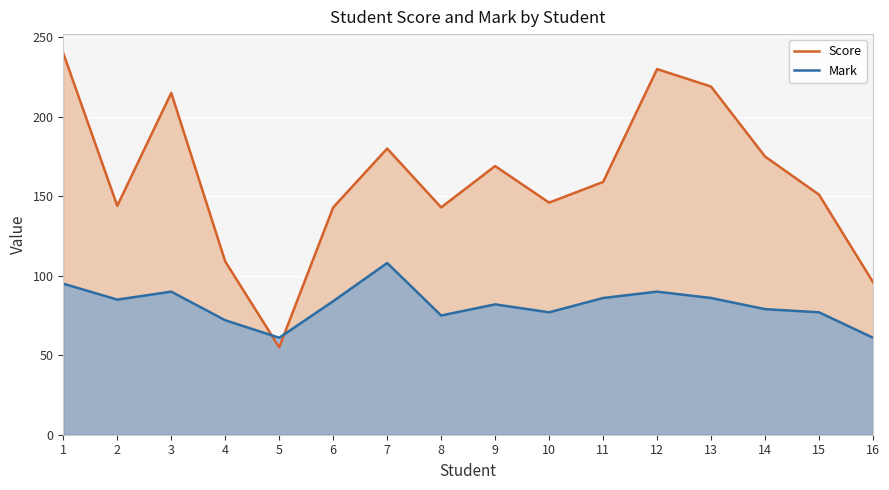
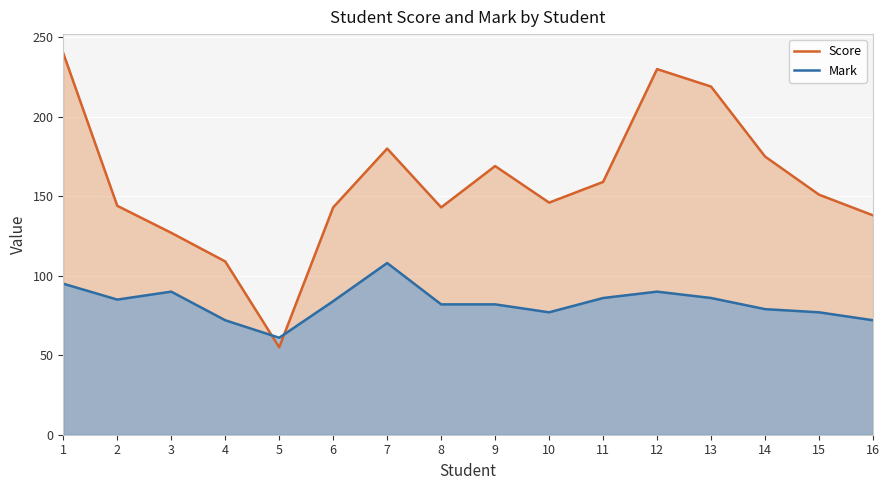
  {
    "Score": {
      "1": 240,
      "2": 144,
-     "3": 215,
+     "3": 127,
      "4": 109,
      "5": 55,
      "6": 143,
      "7": 180,
      "8": 143,
      "9": 169,
      "10": 146,
      "11": 159,
      "12": 230,
      "13": 219,
      "14": 175,
      "15": 151,
-     "16": 96
+     "16": 138
    },
    "Mark": {
      "1": 95,
      "2": 85,
      "3": 90,
      "4": 72,
      "5": 61,
      "6": 84,
      "7": 108,
-     "8": 75,
+     "8": 82,
      "9": 82,
      "10": 77,
      "11": 86,
      "12": 90,
      "13": 86,
      "14": 79,
      "15": 77,
-     "16": 61
+     "16": 72
    }
  }
